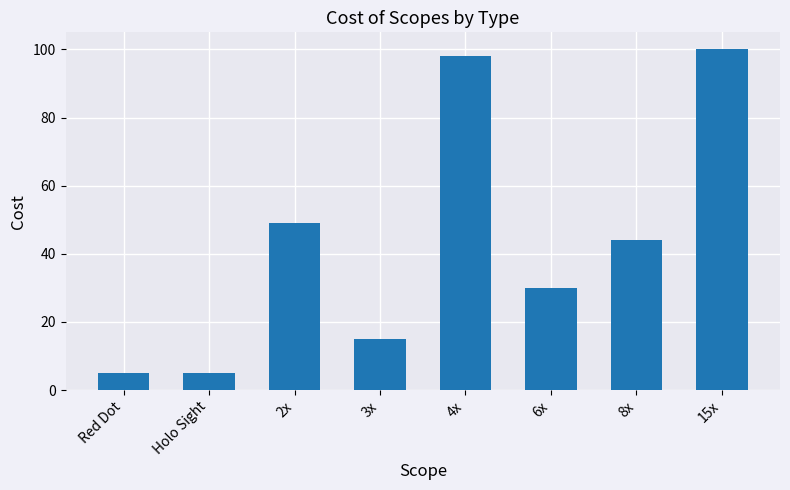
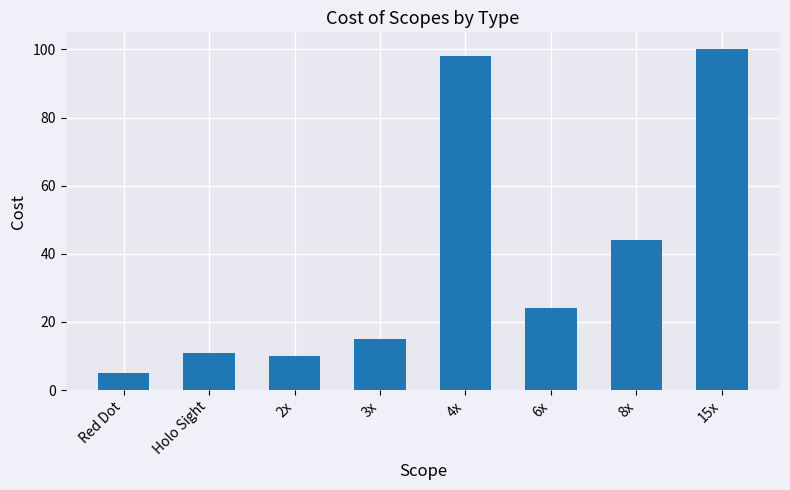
  {
    "Red Dot": 5,
-   "Holo Sight": 5,
-   "2x": 49,
+   "Holo Sight": 11,
+   "2x": 10,
    "3x": 15,
    "4x": 98,
-   "6x": 30,
+   "6x": 24,
    "8x": 44,
    "15x": 100
  }
